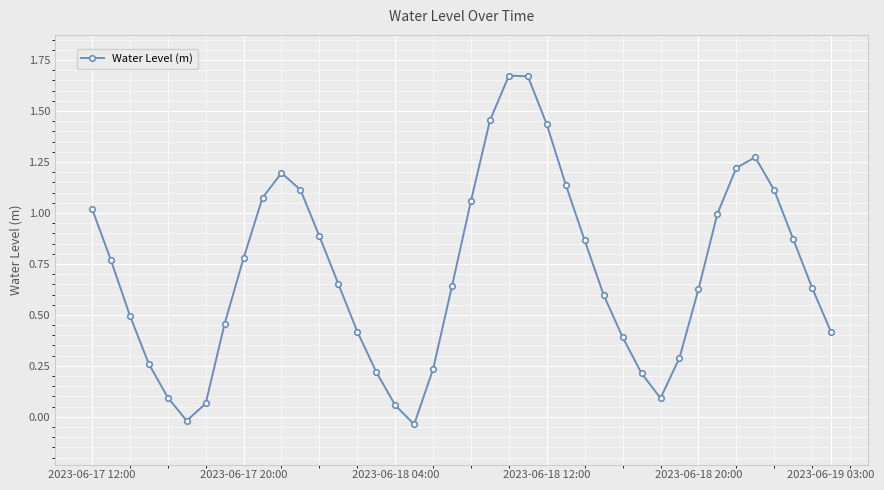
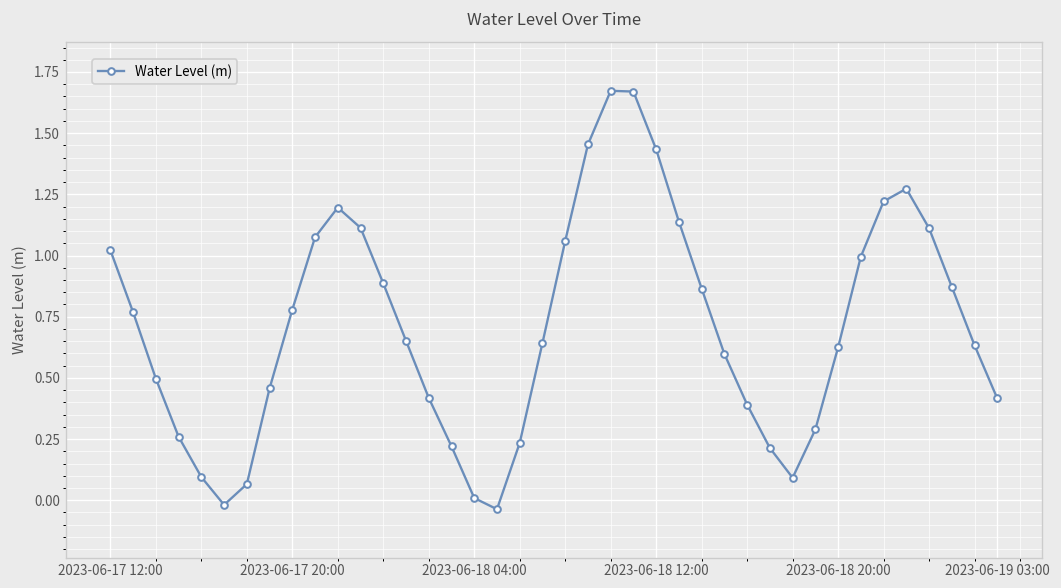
  {
    "2023-06-17 12:00": 1.02,
    "2023-06-17 20:00": 0.78,
-   "2023-06-18 04:00": 0.06,
+   "2023-06-18 04:00": 0.01,
    "2023-06-18 12:00": 1.43,
    "2023-06-18 20:00": 0.62,
    "2023-06-19 03:00": 0.42
  }
